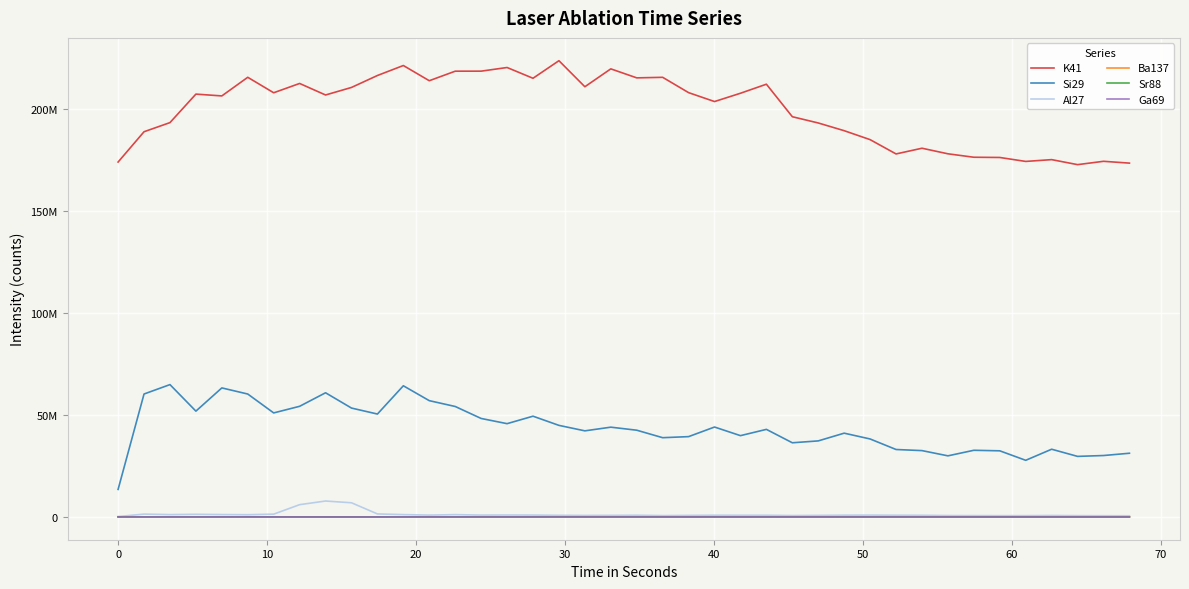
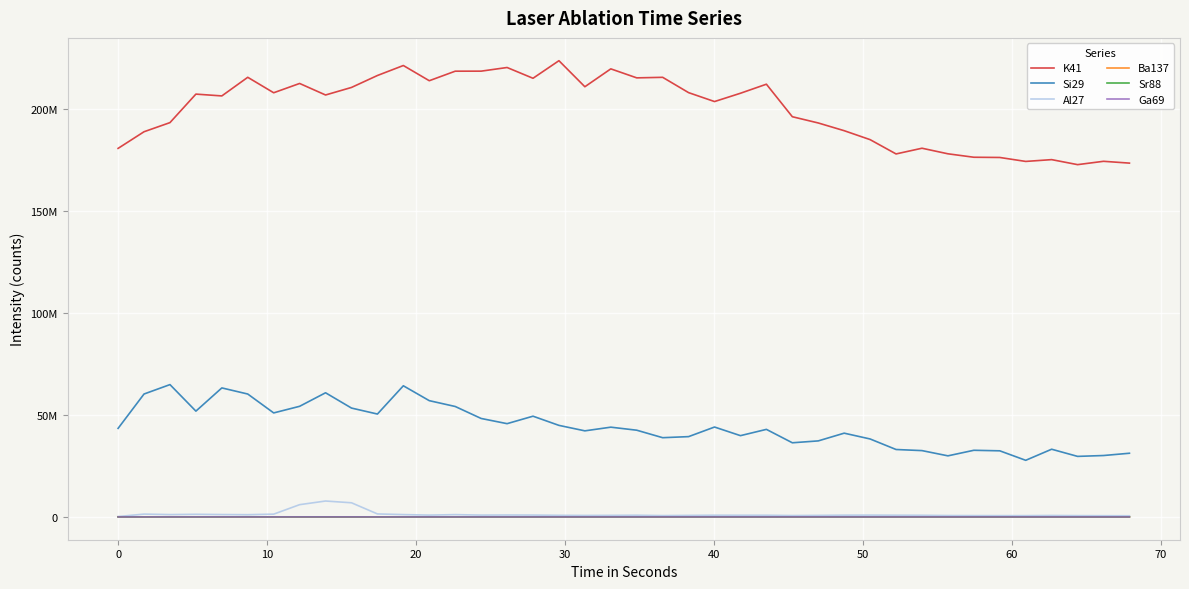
  {
    "K41": {
-     "0": 174000000
+     "0": 181000000
    },
    "Si29": {
-     "0": 13000000
+     "0": 43000000
    }
  }
